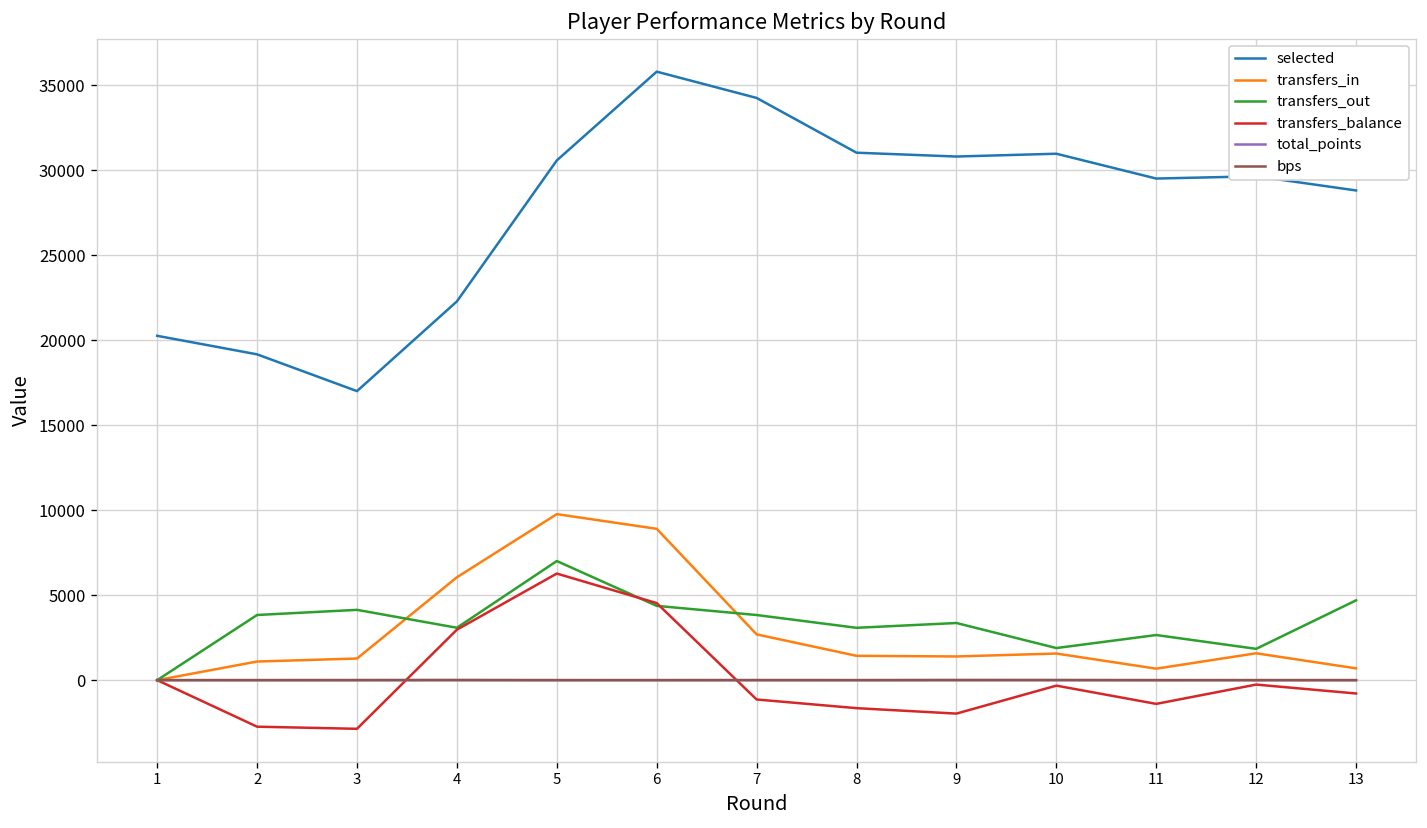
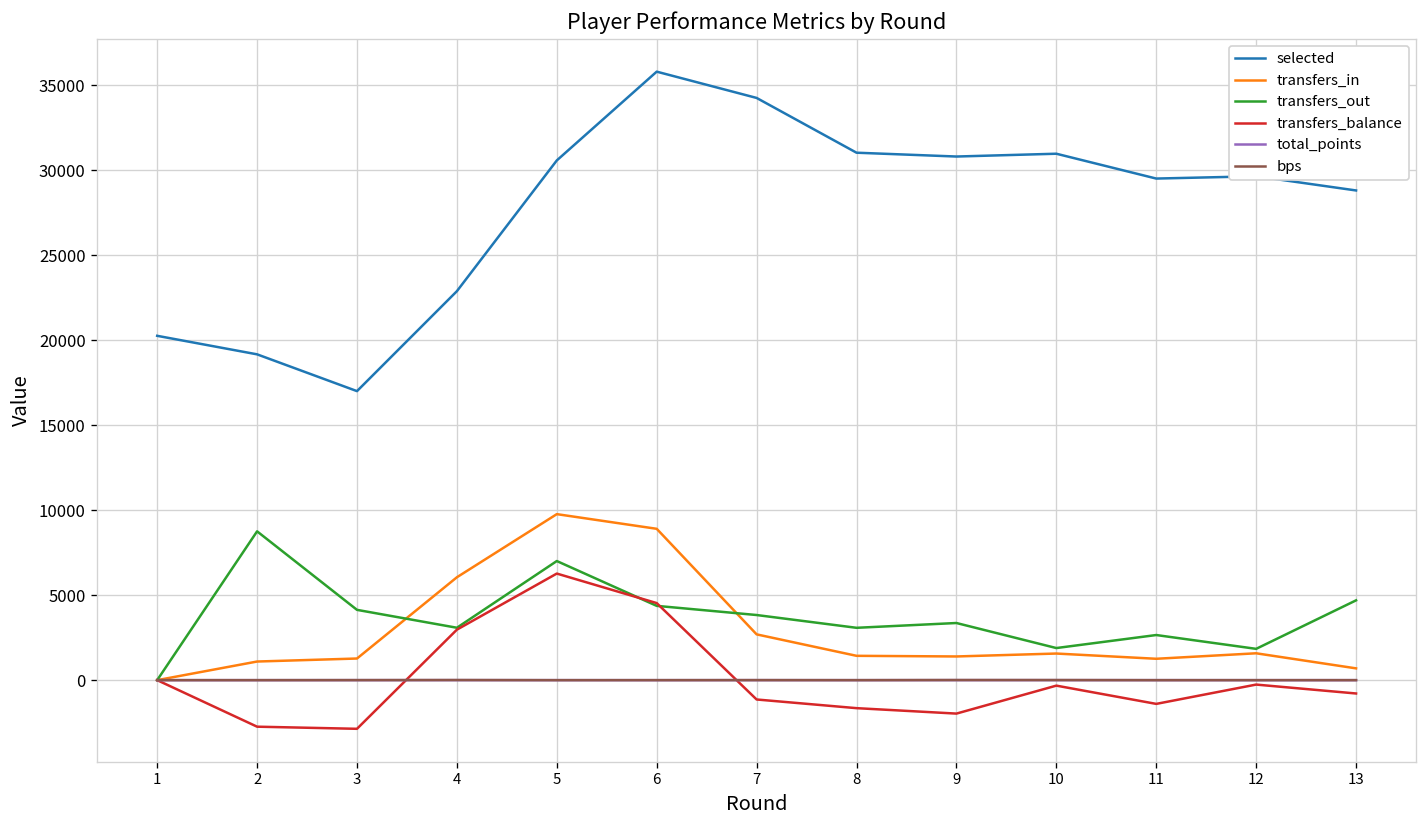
  {
    "selected": {
      "1": 20300,
      "2": 19200,
      "3": 17000,
-     "4": 22300,
+     "4": 22900,
      "5": 30600,
      "6": 35800,
      "7": 34300,
      "8": 31000,
      "9": 30800,
      "10": 31000,
      "11": 29500,
      "13": 28800
    },
    "transfers_in": {
      "2": 1100,
      "3": 1300,
      "4": 6100,
      "5": 9800,
      "6": 8900,
      "7": 2700,
      "8": 1400,
      "9": 1400,
      "10": 1600,
-     "11": 700,
+     "11": 1300,
      "12": 1600,
      "13": 700
    },
    "transfers_out": {
-     "2": 3800,
+     "2": 8800,
      "3": 4100,
      "5": 7000,
      "7": 3800,
      "8": 3100,
      "9": 3400,
      "10": 1900,
      "11": 2700,
      "12": 1800,
      "13": 4700
    },
    "transfers_balance": {
      "2": -2700,
      "3": -2900,
      "5": 6300,
      "7": -1100,
      "8": -1600,
      "9": -2000,
      "10": -300,
      "11": -1400,
      "12": -300,
      "13": -800
    },
    "bps": {
      "2": 0,
      "3": 0,
      "4": 0,
      "5": 0,
      "6": 0,
      "7": 0,
      "8": 0,
      "9": 0,
      "10": 0,
      "11": 0,
      "12": 0,
      "13": 0
    }
  }
